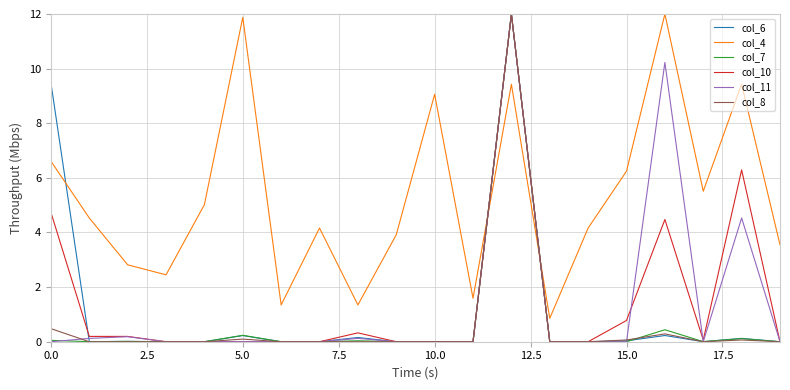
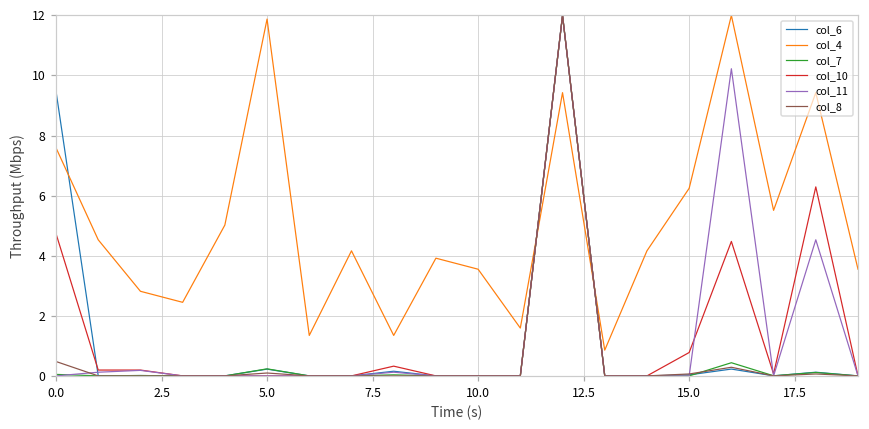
  {
    "col_6": {
      "0.0": 9.5
    },
    "col_4": {
-     "0.0": 6.6,
+     "0.0": 7.6,
      "5.0": 11.9,
-     "10.0": 9.1,
+     "10.0": 3.6,
      "15.0": 6.2
    },
    "col_10": {
      "0.0": 4.7,
      "15.0": 0.8
    },
    "col_8": {
      "0.0": 0.5,
      "5.0": 0.1
    }
  }
